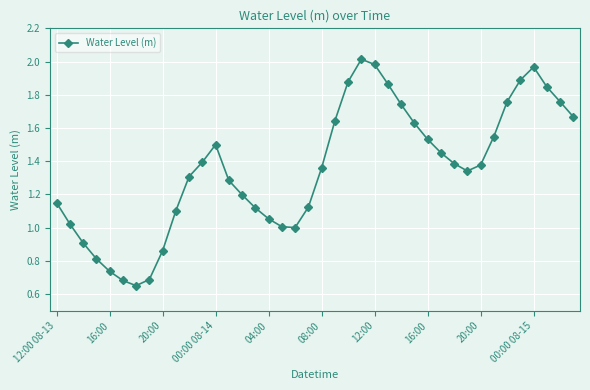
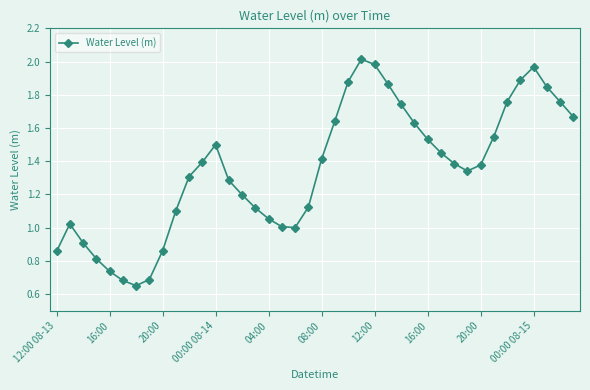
  {
-   "12:00 08-13": 1.15,
+   "12:00 08-13": 0.86,
    "00:00 08-14": 1.50,
    "04:00": 1.05,
-   "08:00": 1.36,
+   "08:00": 1.41,
    "12:00": 1.98,
    "00:00 08-15": 1.97
  }
